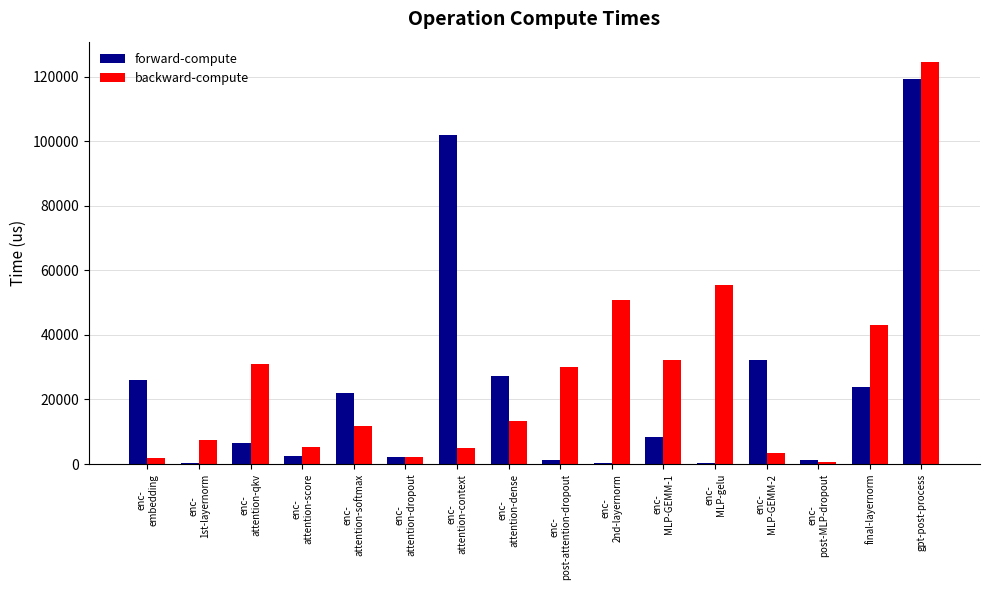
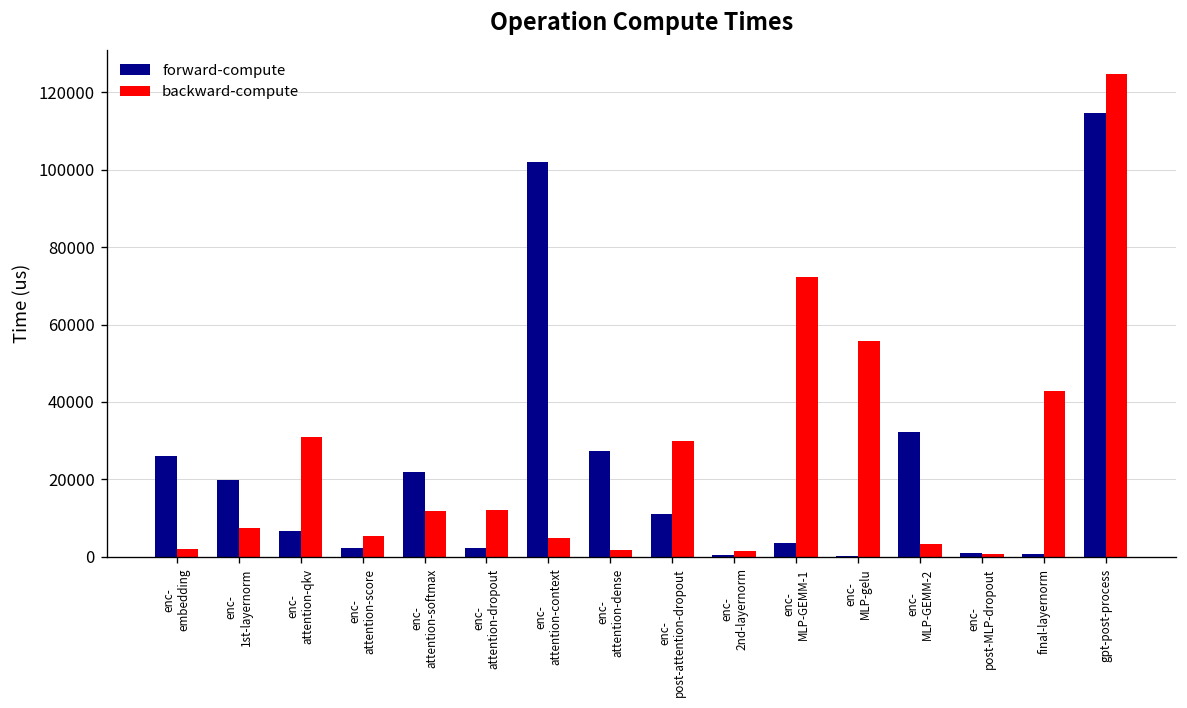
  {
    "forward-compute": {
      "enc- embedding": 26000,
-     "enc- 1st-layernorm": 0,
+     "enc- 1st-layernorm": 20000,
      "enc- attention-qkv": 7000,
      "enc- attention-score": 2000,
      "enc- attention-softmax": 22000,
      "enc- attention-dropout": 2000,
      "enc- attention-context": 102000,
      "enc- attention-dense": 27000,
-     "enc- post-attention-dropout": 1000,
-     "enc- MLP-GEMM-1": 8000,
+     "enc- post-attention-dropout": 11000,
+     "enc- MLP-GEMM-1": 4000,
      "enc- MLP-GEMM-2": 32000,
      "enc- post-MLP-dropout": 1000,
-     "final-layernorm": 24000,
-     "gpt-post-process": 119000
+     "final-layernorm": 1000,
+     "gpt-post-process": 115000
    },
    "backward-compute": {
      "enc- embedding": 2000,
      "enc- 1st-layernorm": 8000,
      "enc- attention-qkv": 31000,
      "enc- attention-score": 5000,
      "enc- attention-softmax": 12000,
-     "enc- attention-dropout": 2000,
+     "enc- attention-dropout": 12000,
      "enc- attention-context": 5000,
-     "enc- attention-dense": 13000,
+     "enc- attention-dense": 2000,
      "enc- post-attention-dropout": 30000,
-     "enc- 2nd-layernorm": 51000,
-     "enc- MLP-GEMM-1": 32000,
+     "enc- 2nd-layernorm": 1000,
+     "enc- MLP-GEMM-1": 72000,
      "enc- MLP-gelu": 56000,
      "enc- MLP-GEMM-2": 3000,
      "final-layernorm": 43000,
      "gpt-post-process": 125000
    }
  }
